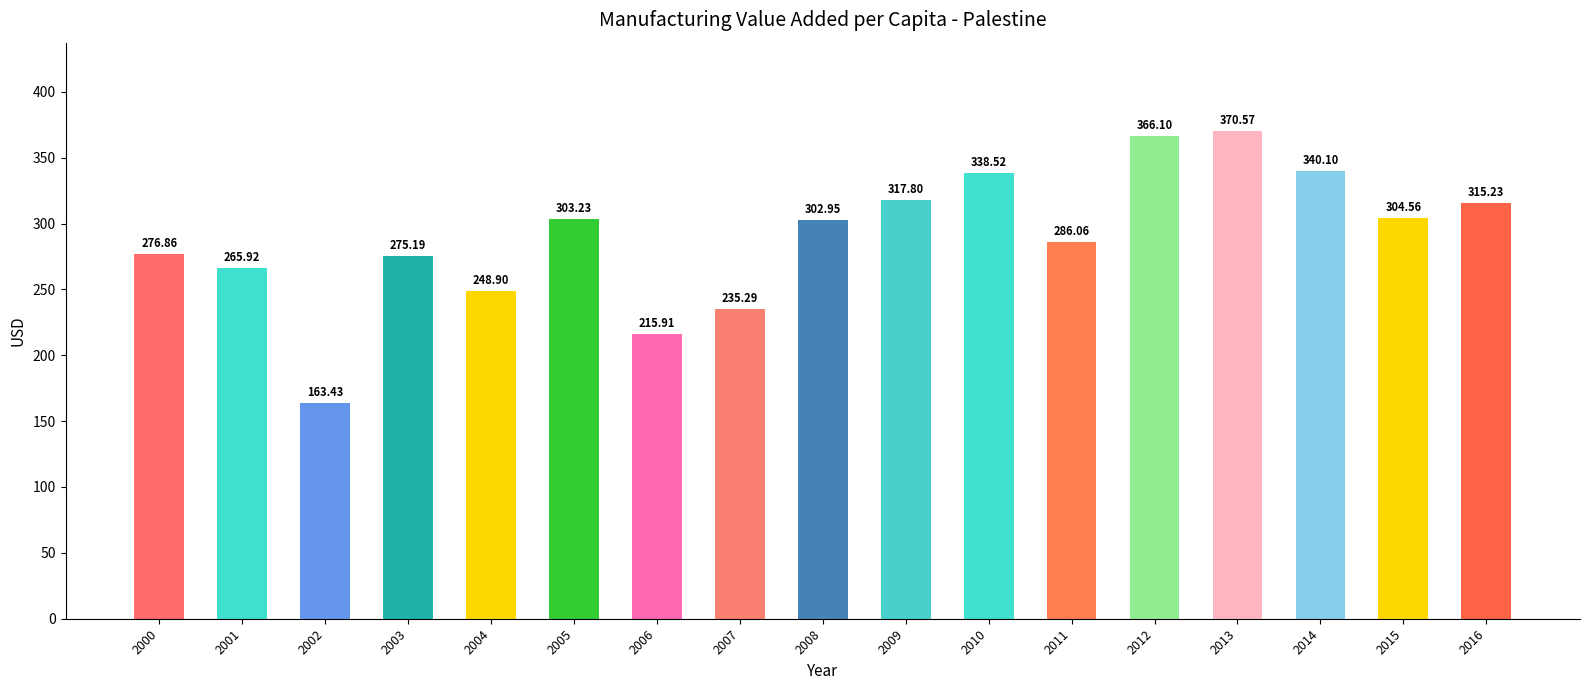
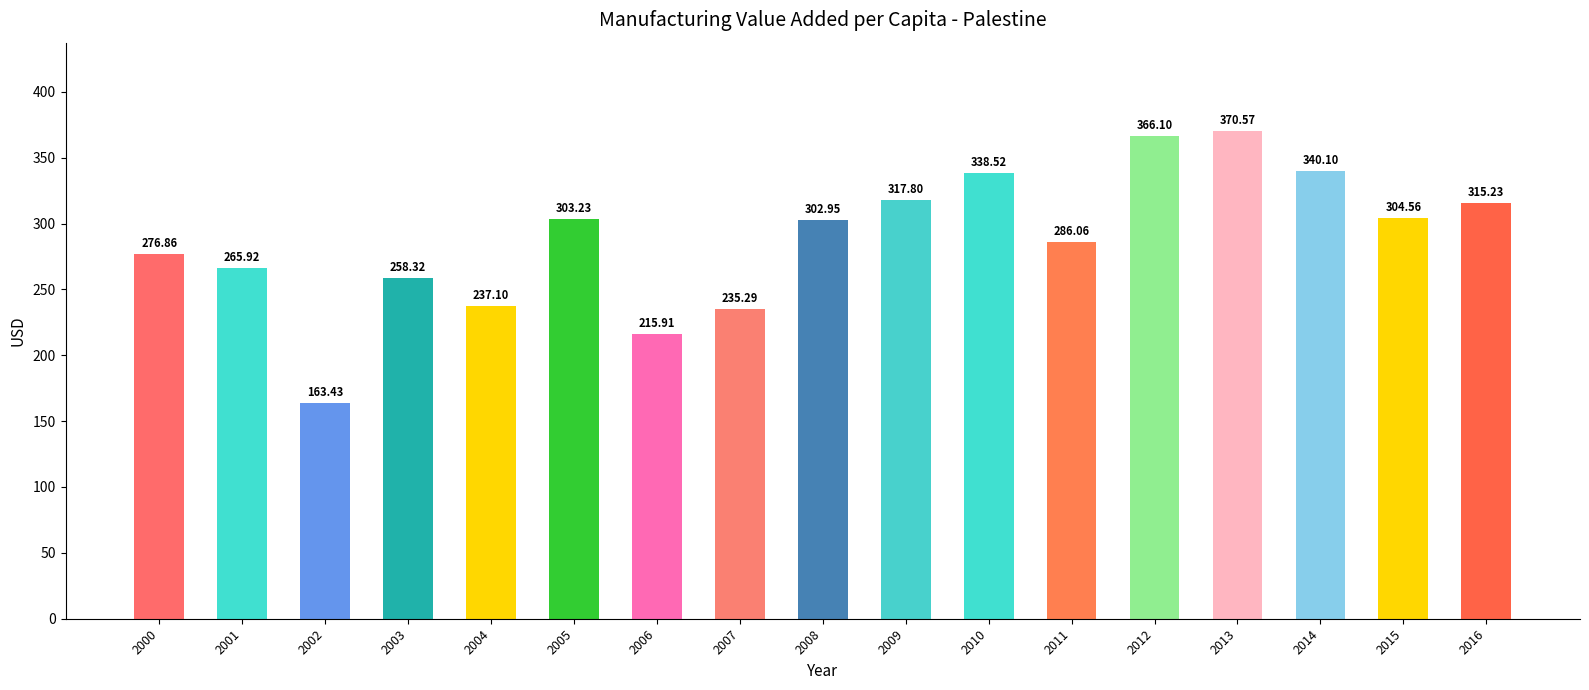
  {
    "2000": 276.86,
    "2001": 265.92,
    "2002": 163.43,
-   "2003": 275.19,
-   "2004": 248.90,
+   "2003": 258.32,
+   "2004": 237.10,
    "2005": 303.23,
    "2006": 215.91,
    "2007": 235.29,
    "2008": 302.95,
    "2009": 317.80,
    "2010": 338.52,
    "2011": 286.06,
    "2012": 366.10,
    "2013": 370.57,
    "2014": 340.10,
    "2015": 304.56,
    "2016": 315.23
  }
